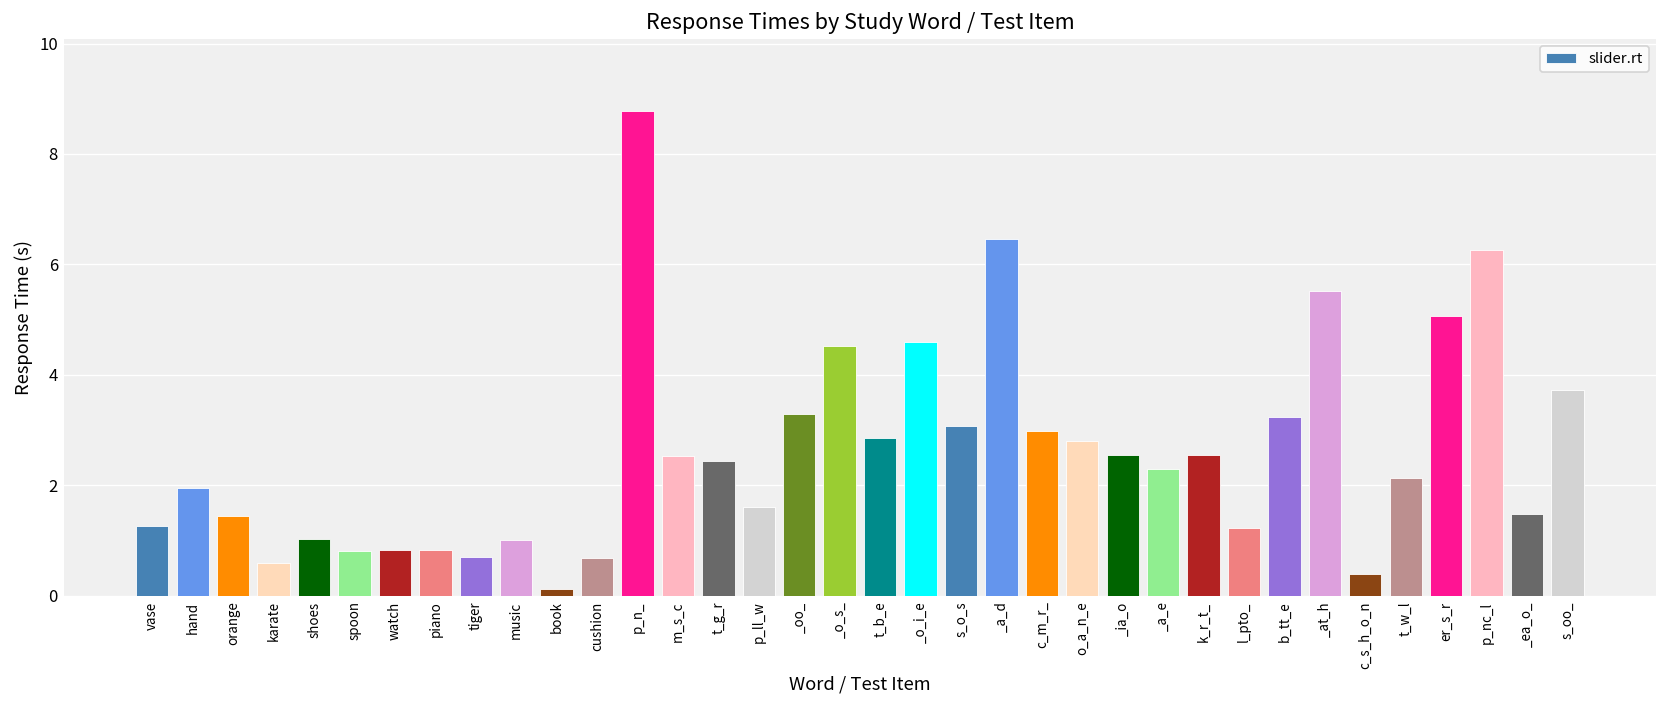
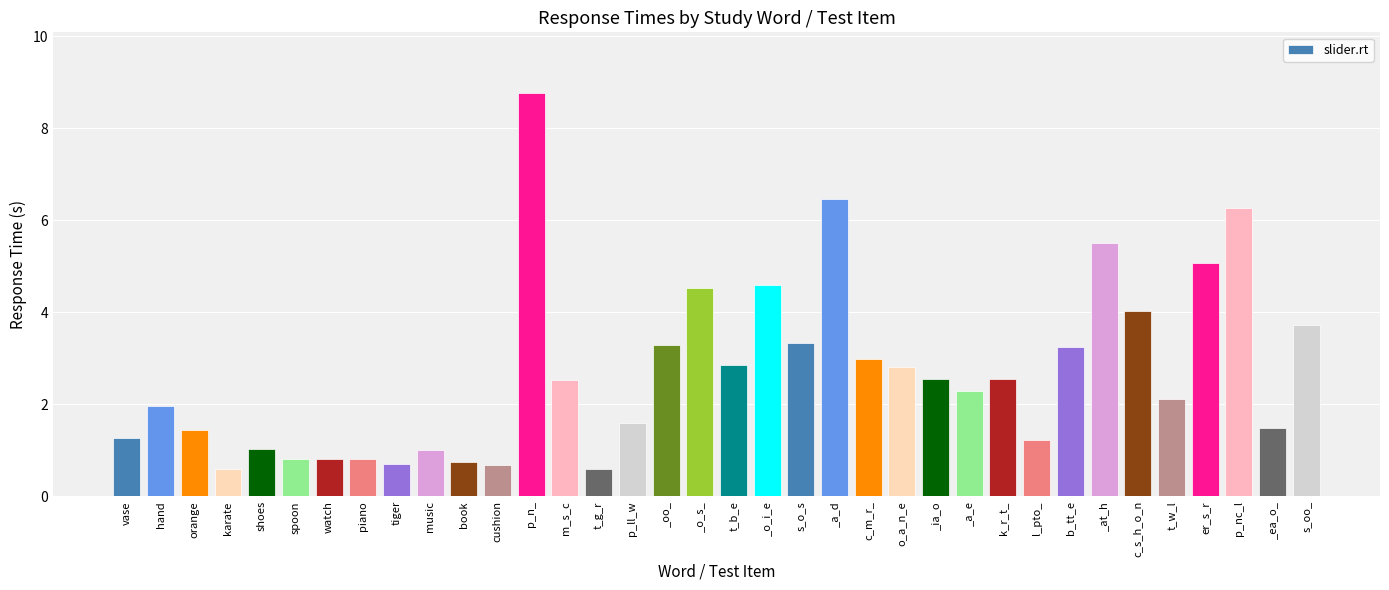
  {
    "vase": 1.3,
    "hand": 2.0,
    "orange": 1.4,
    "karate": 0.6,
    "shoes": 1.0,
    "spoon": 0.8,
    "watch": 0.8,
    "piano": 0.8,
    "tiger": 0.7,
    "music": 1.0,
-   "book": 0.1,
+   "book": 0.7,
    "cushion": 0.7,
    "p_n_": 8.8,
    "m_s_c": 2.5,
-   "t_g_r": 2.4,
+   "t_g_r": 0.6,
    "p_ll_w": 1.6,
    "_oo_": 3.3,
    "_o_s_": 4.5,
    "t_b_e": 2.9,
    "_o_i_e": 4.6,
-   "s_o_s": 3.1,
+   "s_o_s": 3.3,
    "_a_d": 6.5,
    "c_m_r_": 3.0,
    "o_a_n_e": 2.8,
    "_ia_o": 2.5,
    "_a_e": 2.3,
    "k_r_t_": 2.5,
    "l_pto_": 1.2,
    "b_tt_e": 3.2,
    "_at_h": 5.5,
-   "c_s_h_o_n": 0.4,
+   "c_s_h_o_n": 4.0,
    "t_w_l": 2.1,
    "er_s_r": 5.1,
    "p_nc_l": 6.3,
    "_ea_o_": 1.5,
    "s_oo_": 3.7
  }
